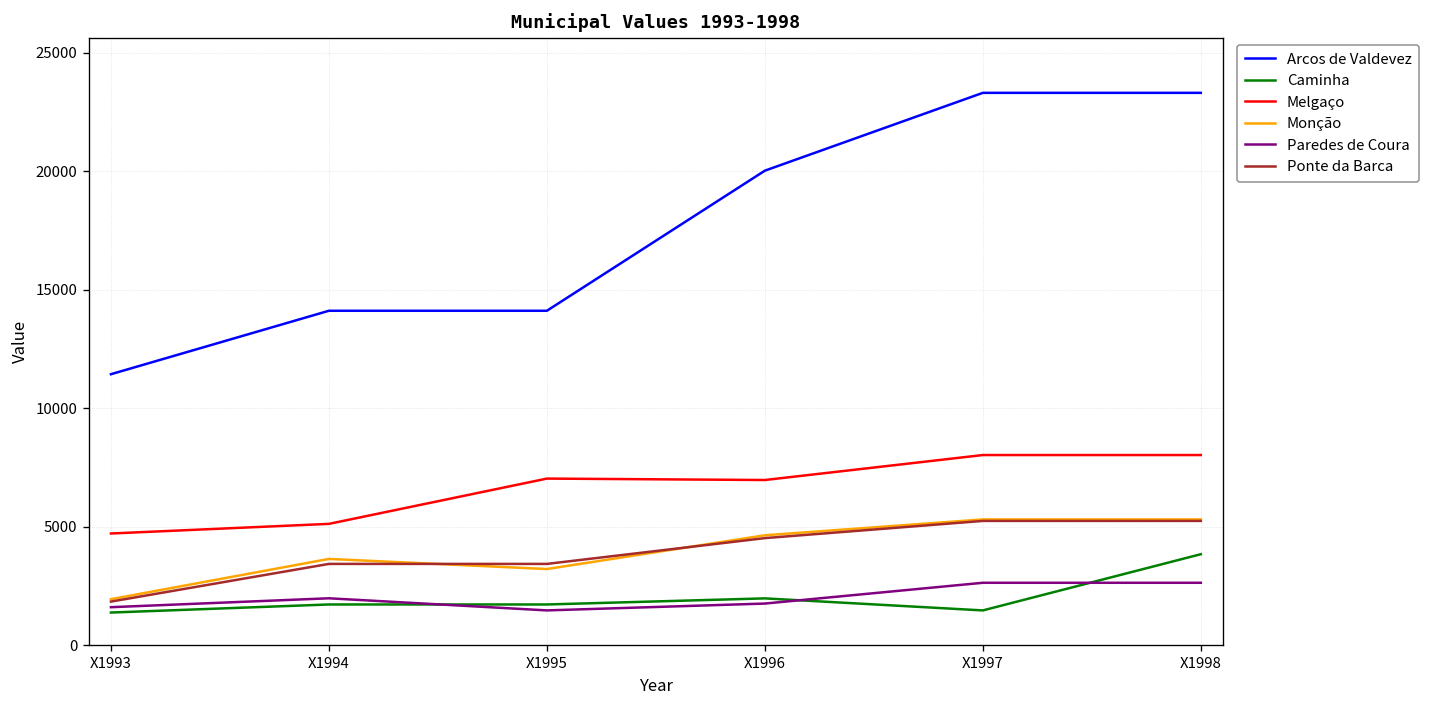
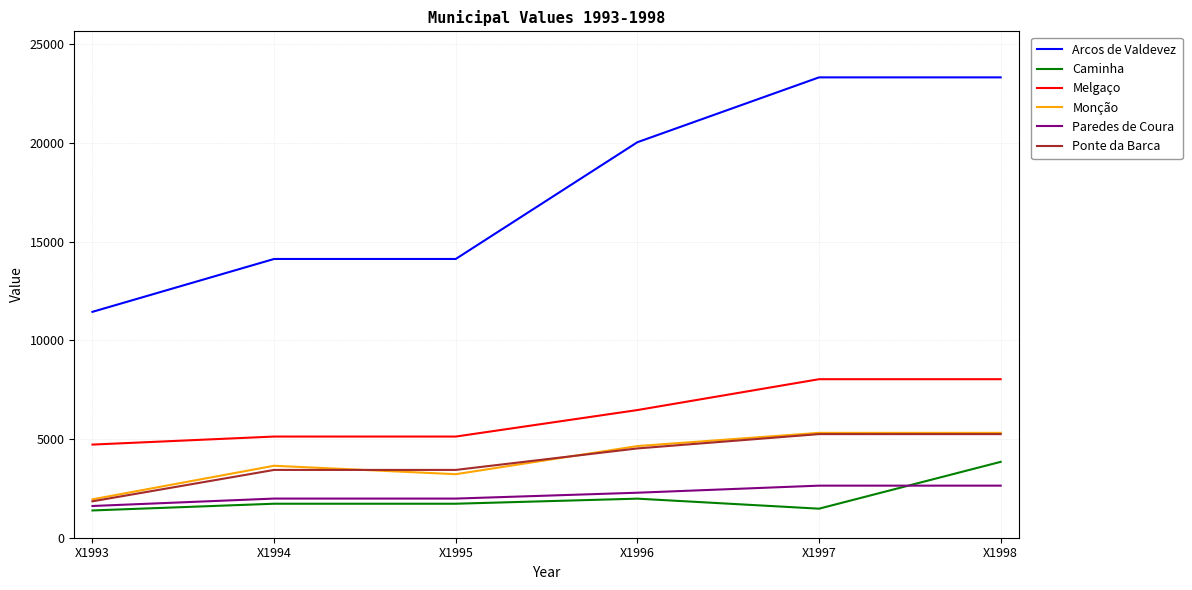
  {
    "Arcos de Valdevez": {
      "X1993": 11400,
      "X1994": 14100,
      "X1995": 14100,
      "X1996": 20000,
      "X1997": 23300,
      "X1998": 23300
    },
    "Caminha": {
      "X1993": 1400,
      "X1994": 1700,
      "X1995": 1700,
      "X1996": 2000,
      "X1997": 1500,
      "X1998": 3800
    },
    "Melgaço": {
      "X1993": 4700,
      "X1994": 5100,
-     "X1995": 7000,
-     "X1996": 7000,
+     "X1995": 5100,
+     "X1996": 6500,
      "X1997": 8000,
      "X1998": 8000
    },
    "Monção": {
      "X1994": 3600,
      "X1995": 3200
    },
    "Paredes de Coura": {
      "X1993": 1600,
      "X1994": 2000,
-     "X1995": 1500,
-     "X1996": 1800,
+     "X1995": 2000,
+     "X1996": 2300,
      "X1997": 2600,
      "X1998": 2600
    },
    "Ponte da Barca": {
      "X1994": 3400,
      "X1995": 3400
    }
  }
